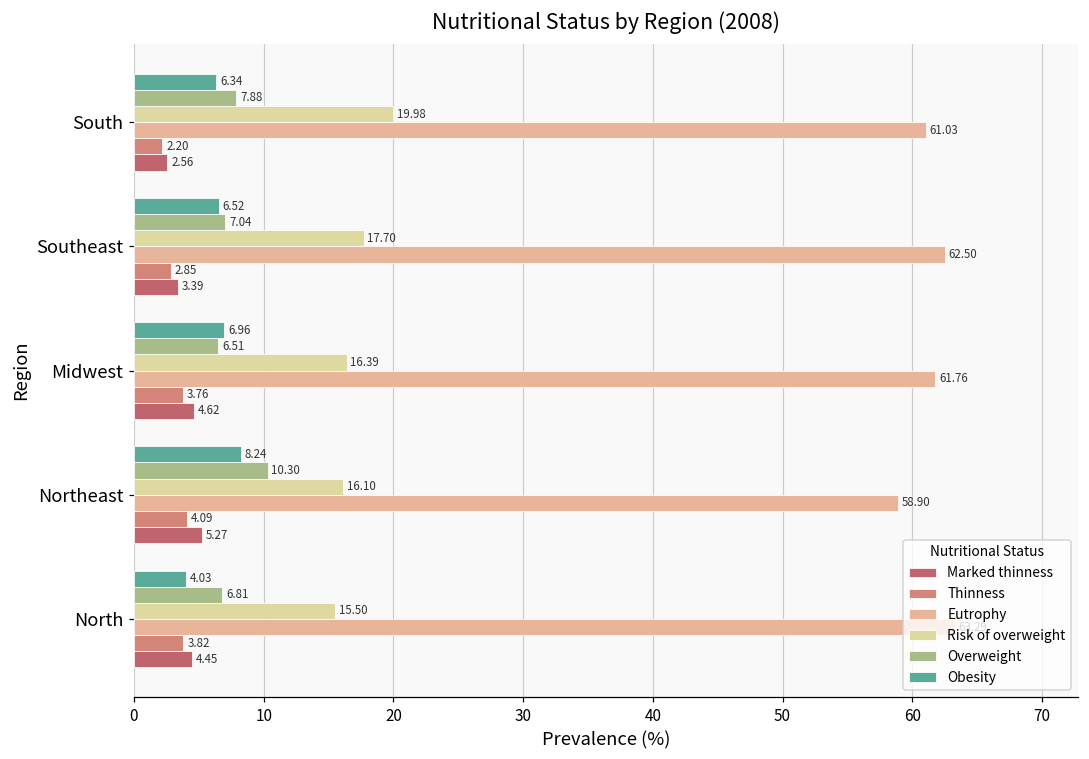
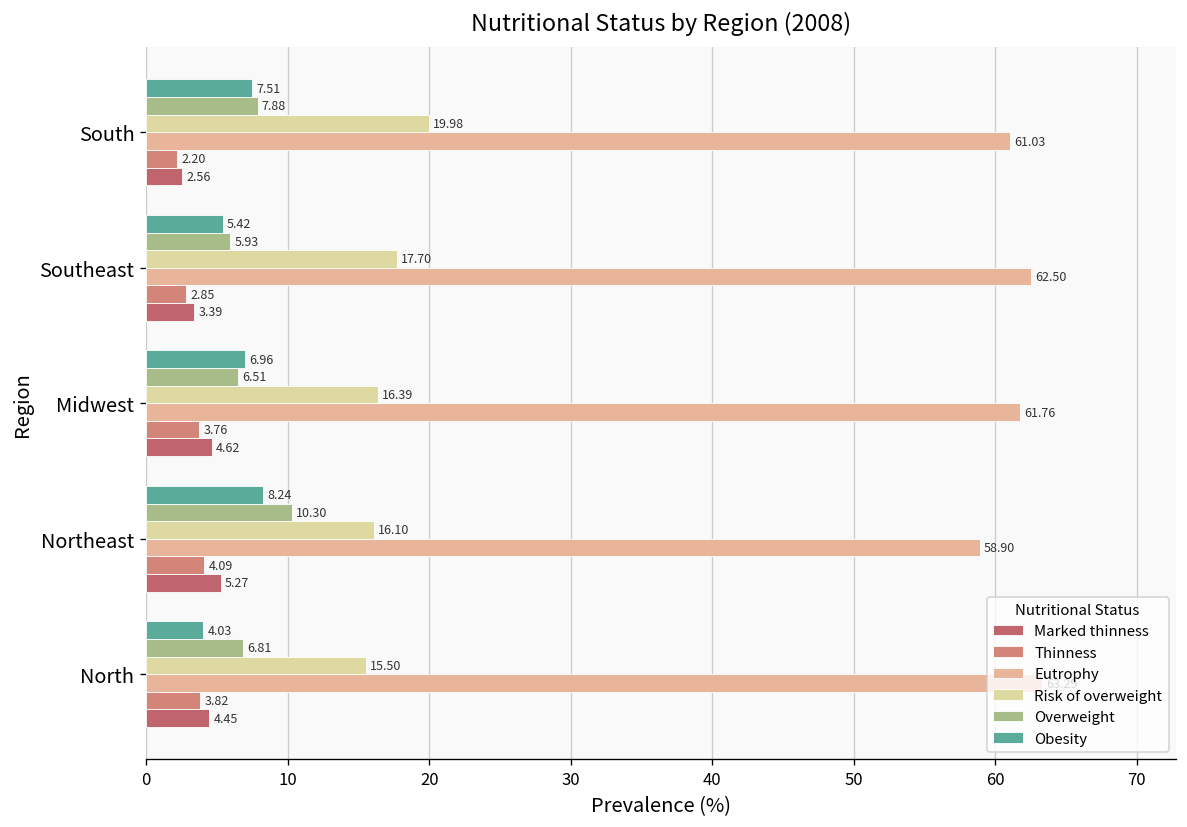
  {
    "Overweight": {
      "South": 7.88,
-     "Southeast": 7.04,
+     "Southeast": 5.93,
      "Midwest": 6.51,
      "Northeast": 10.30,
      "North": 6.81
    },
    "Obesity": {
-     "South": 6.34,
-     "Southeast": 6.52,
+     "South": 7.51,
+     "Southeast": 5.42,
      "Midwest": 6.96,
      "Northeast": 8.24,
      "North": 4.03
    }
  }
